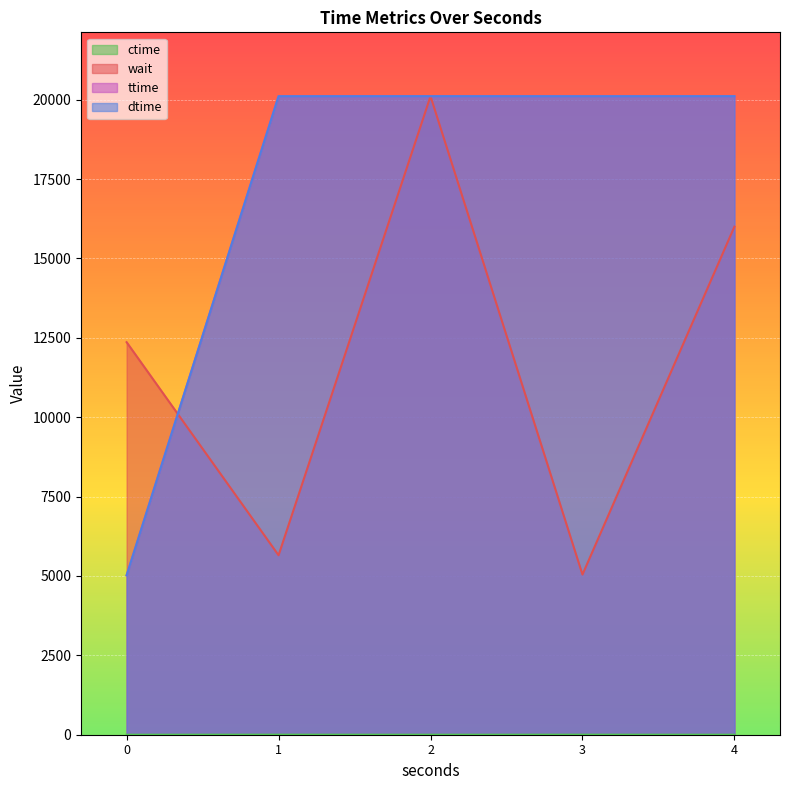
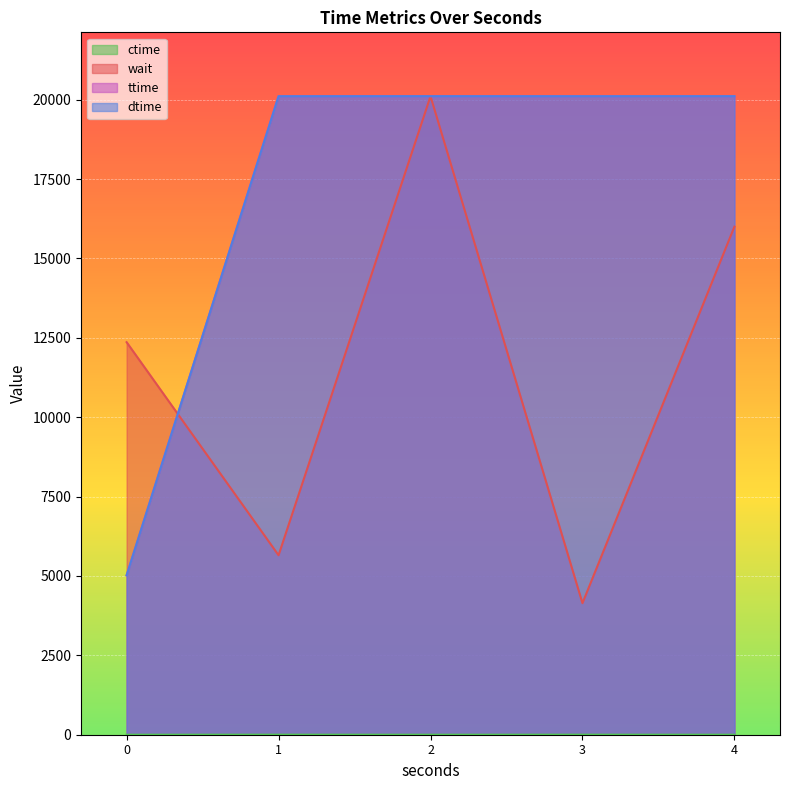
  {
    "ctime": {
      "0": 0,
      "1": 0,
      "2": 0,
      "3": 0,
      "4": 0
    },
    "wait": {
      "0": 12400,
      "1": 5700,
-     "3": 5000,
+     "3": 4100,
      "4": 16000
    },
    "dtime": {
      "0": 5000,
      "1": 20100,
      "3": 20100,
      "4": 20100
    }
  }
